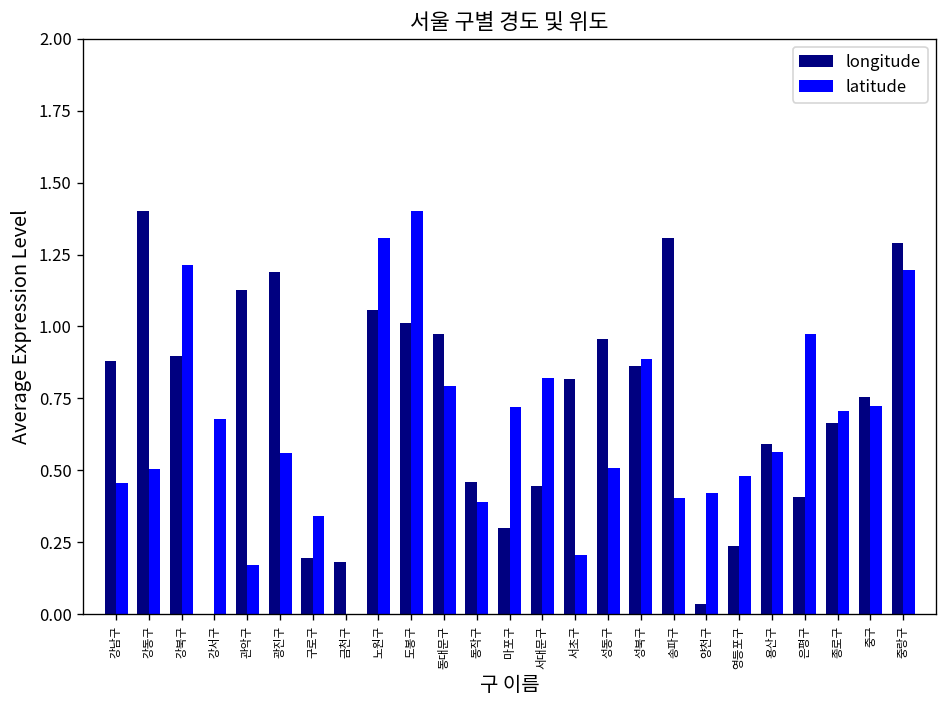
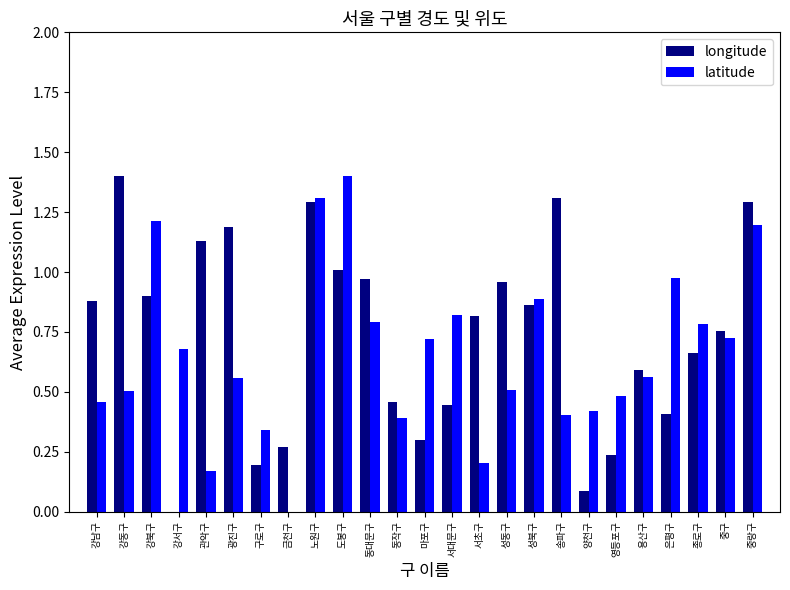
  {
    "longitude": {
      "강남구": 0.88,
      "강동구": 1.40,
      "강북구": 0.90,
      "강서구": 0.00,
      "관악구": 1.13,
      "광진구": 1.19,
      "구로구": 0.19,
-     "금천구": 0.18,
-     "노원구": 1.06,
+     "금천구": 0.27,
+     "노원구": 1.29,
      "도봉구": 1.01,
      "동대문구": 0.97,
      "동작구": 0.46,
      "마포구": 0.30,
      "서대문구": 0.45,
      "서초구": 0.82,
      "성동구": 0.96,
      "성북구": 0.86,
      "송파구": 1.31,
-     "양천구": 0.04,
+     "양천구": 0.09,
      "영등포구": 0.24,
      "용산구": 0.59,
      "은평구": 0.41,
      "종로구": 0.66,
      "중구": 0.76,
      "중랑구": 1.29
    },
    "latitude": {
      "강남구": 0.46,
      "강동구": 0.51,
      "강북구": 1.21,
      "강서구": 0.68,
      "관악구": 0.17,
      "광진구": 0.56,
      "구로구": 0.34,
      "금천구": 0.00,
      "노원구": 1.31,
      "도봉구": 1.40,
      "동대문구": 0.79,
      "동작구": 0.39,
      "마포구": 0.72,
      "서대문구": 0.82,
      "서초구": 0.20,
      "성동구": 0.51,
      "성북구": 0.89,
      "송파구": 0.40,
      "양천구": 0.42,
      "영등포구": 0.48,
      "용산구": 0.56,
      "은평구": 0.97,
-     "종로구": 0.71,
+     "종로구": 0.78,
      "중구": 0.72,
      "중랑구": 1.20
    }
  }
